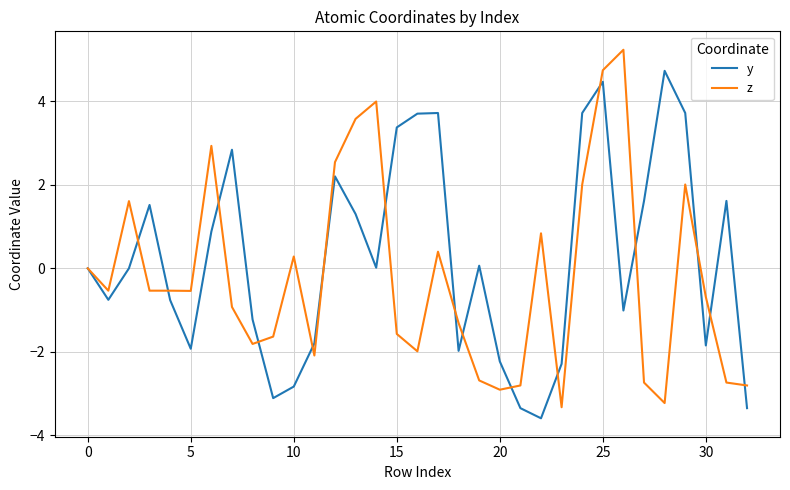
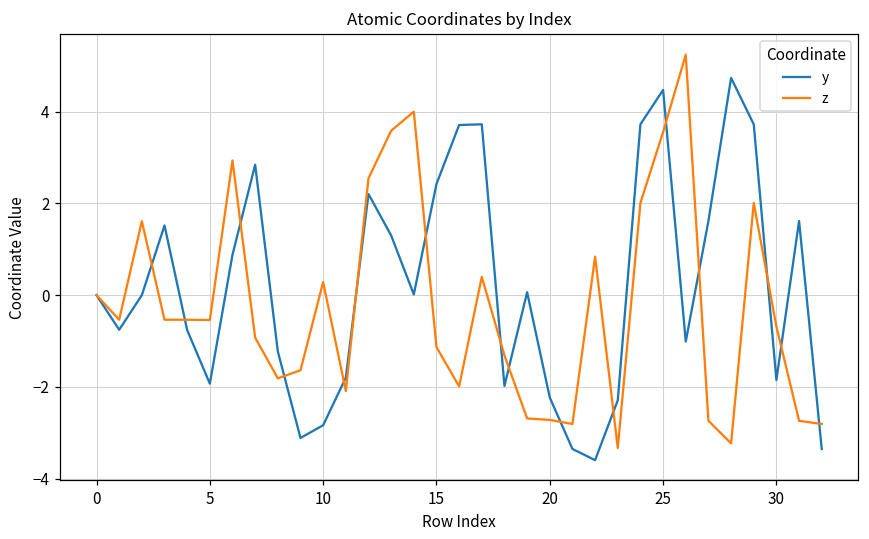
  {
    "y": {
      "5": -1.9,
      "10": -2.8,
-     "15": 3.4,
+     "15": 2.4,
      "20": -2.2,
      "25": 4.5,
      "30": -1.8
    },
    "z": {
      "5": -0.5,
      "10": 0.3,
-     "15": -1.6,
-     "20": -2.9,
-     "25": 4.7,
+     "15": -1.1,
+     "20": -2.7,
+     "25": 3.6,
      "30": -0.7
    }
  }
